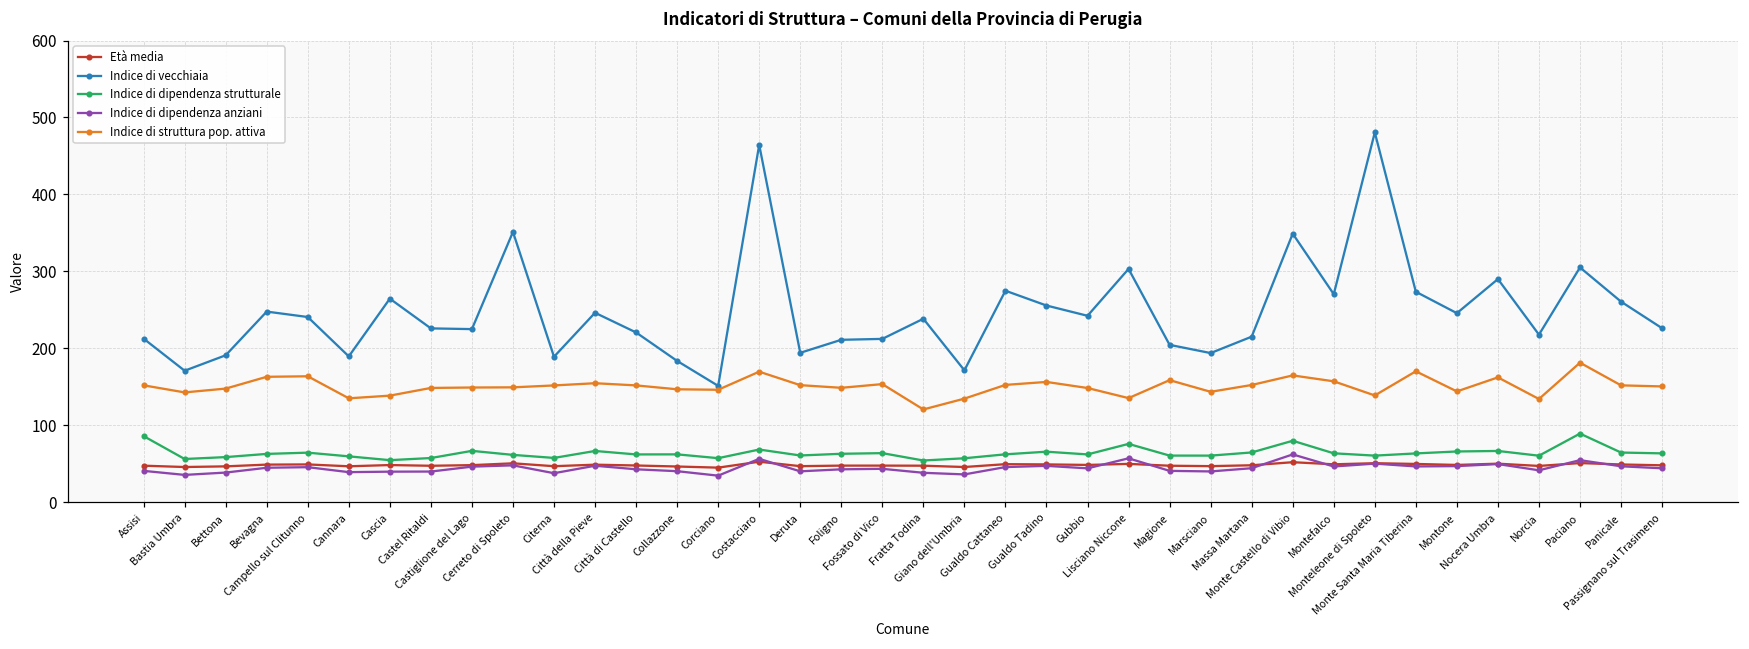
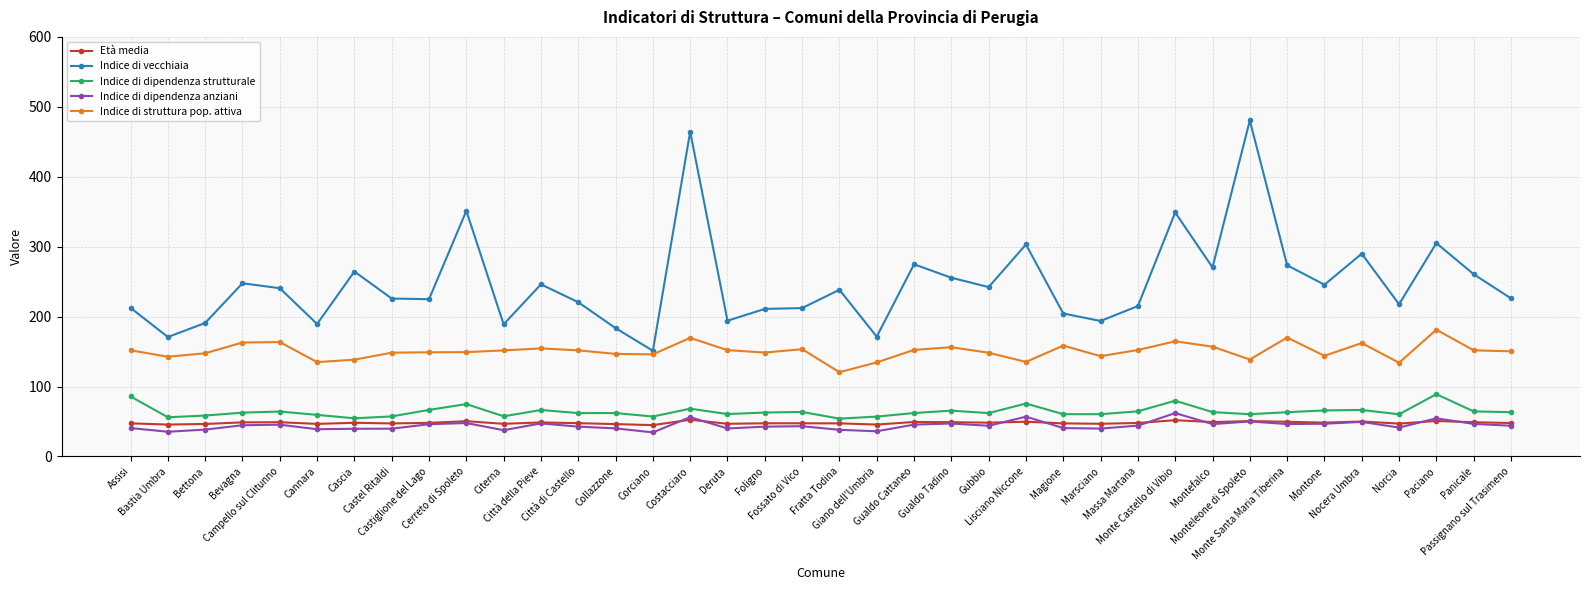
  {
    "Età media": {
      "Assisi": 50,
      "Bastia Umbra": 50,
      "Bettona": 50,
      "Bevagna": 50,
      "Cannara": 50,
      "Cascia": 50,
      "Castel Ritaldi": 50,
      "Citerna": 50,
      "Città di Castello": 50,
      "Collazzone": 50,
      "Corciano": 40,
      "Costacciaro": 50,
      "Deruta": 50,
      "Foligno": 50,
      "Fossato di Vico": 50,
      "Fratta Todina": 50,
      "Giano dell'Umbria": 50,
      "Gualdo Cattaneo": 50,
      "Gubbio": 50,
      "Lisciano Niccone": 50,
      "Magione": 50,
      "Marsciano": 50,
      "Massa Martana": 50,
      "Monte Castello di Vibio": 50,
      "Norcia": 50,
      "Paciano": 50,
      "Passignano sul Trasimeno": 50
    },
    "Indice di vecchiaia": {
      "Assisi": 210,
      "Bastia Umbra": 170,
      "Bettona": 190,
      "Bevagna": 250,
      "Campello sul Clitunno": 240,
      "Cannara": 190,
      "Cascia": 260,
      "Castel Ritaldi": 230,
      "Castiglione del Lago": 220,
      "Cerreto di Spoleto": 350,
      "Citerna": 190,
      "Città della Pieve": 250,
      "Città di Castello": 220,
      "Collazzone": 180,
      "Corciano": 150,
      "Costacciaro": 460,
      "Deruta": 190,
      "Foligno": 210,
      "Fossato di Vico": 210,
      "Fratta Todina": 240,
      "Giano dell'Umbria": 170,
      "Gualdo Cattaneo": 270,
      "Gualdo Tadino": 260,
      "Gubbio": 240,
      "Lisciano Niccone": 300,
      "Magione": 200,
      "Marsciano": 190,
      "Massa Martana": 220,
      "Monte Castello di Vibio": 350,
      "Montefalco": 270,
      "Monteleone di Spoleto": 480,
      "Monte Santa Maria Tiberina": 270,
      "Montone": 250,
      "Nocera Umbra": 290,
      "Norcia": 220,
      "Paciano": 310,
      "Panicale": 260,
      "Passignano sul Trasimeno": 230
    },
    "Indice di dipendenza strutturale": {
      "Assisi": 90,
      "Bastia Umbra": 60,
      "Bettona": 60,
      "Bevagna": 60,
      "Campello sul Clitunno": 60,
      "Cannara": 60,
      "Cascia": 50,
      "Castel Ritaldi": 60,
      "Castiglione del Lago": 70,
-     "Cerreto di Spoleto": 60,
+     "Cerreto di Spoleto": 70,
      "Citerna": 60,
      "Città della Pieve": 70,
      "Città di Castello": 60,
      "Collazzone": 60,
      "Corciano": 60,
      "Costacciaro": 70,
      "Deruta": 60,
      "Foligno": 60,
      "Fossato di Vico": 60,
      "Fratta Todina": 50,
      "Giano dell'Umbria": 60,
      "Gualdo Cattaneo": 60,
      "Gualdo Tadino": 70,
      "Gubbio": 60,
      "Lisciano Niccone": 80,
      "Magione": 60,
      "Marsciano": 60,
      "Massa Martana": 60,
      "Monte Castello di Vibio": 80,
      "Montefalco": 60,
      "Monteleone di Spoleto": 60,
      "Monte Santa Maria Tiberina": 60,
      "Montone": 70,
      "Nocera Umbra": 70,
      "Norcia": 60,
      "Paciano": 90,
      "Panicale": 60,
      "Passignano sul Trasimeno": 60
    },
    "Indice di dipendenza anziani": {
      "Assisi": 40,
      "Bastia Umbra": 40,
      "Bettona": 40,
      "Bevagna": 40,
      "Cannara": 40,
      "Cascia": 40,
      "Castel Ritaldi": 40,
      "Citerna": 40,
      "Città di Castello": 40,
      "Collazzone": 40,
      "Corciano": 30,
      "Costacciaro": 60,
      "Deruta": 40,
      "Foligno": 40,
      "Fossato di Vico": 40,
      "Fratta Todina": 40,
      "Giano dell'Umbria": 40,
      "Gualdo Cattaneo": 50,
      "Gubbio": 40,
      "Lisciano Niccone": 60,
      "Magione": 40,
      "Marsciano": 40,
      "Massa Martana": 40,
      "Monte Castello di Vibio": 60,
      "Norcia": 40,
      "Paciano": 50,
      "Passignano sul Trasimeno": 40
    },
    "Indice di struttura pop. attiva": {
      "Assisi": 150,
      "Bastia Umbra": 140,
      "Bettona": 150,
      "Bevagna": 160,
      "Campello sul Clitunno": 160,
      "Cannara": 130,
      "Cascia": 140,
      "Castel Ritaldi": 150,
      "Castiglione del Lago": 150,
      "Cerreto di Spoleto": 150,
      "Citerna": 150,
      "Città della Pieve": 150,
      "Città di Castello": 150,
      "Collazzone": 150,
      "Corciano": 150,
      "Costacciaro": 170,
      "Deruta": 150,
      "Foligno": 150,
      "Fossato di Vico": 150,
      "Fratta Todina": 120,
      "Giano dell'Umbria": 130,
      "Gualdo Cattaneo": 150,
      "Gualdo Tadino": 160,
      "Gubbio": 150,
      "Lisciano Niccone": 140,
      "Magione": 160,
      "Marsciano": 140,
      "Massa Martana": 150,
      "Monte Castello di Vibio": 160,
      "Montefalco": 160,
      "Monteleone di Spoleto": 140,
      "Monte Santa Maria Tiberina": 170,
      "Montone": 140,
      "Nocera Umbra": 160,
      "Norcia": 130,
      "Paciano": 180,
      "Panicale": 150,
      "Passignano sul Trasimeno": 150
    }
  }
